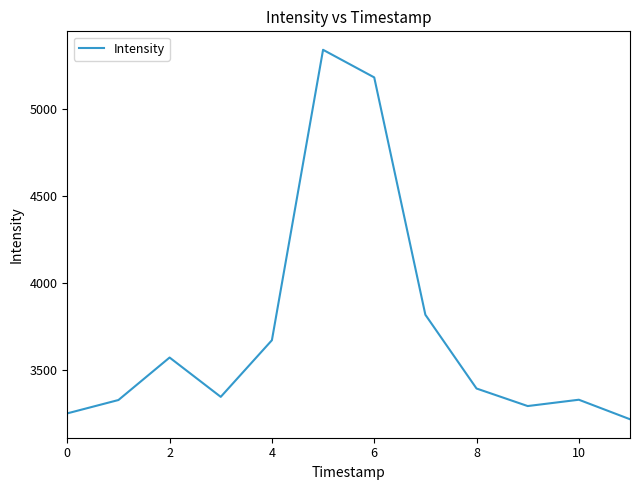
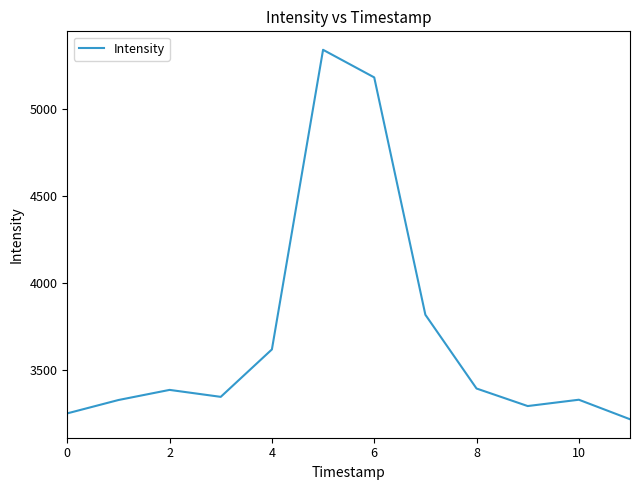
  {
    "0": 3250,
-   "2": 3570,
-   "4": 3670,
+   "2": 3390,
+   "4": 3620,
    "6": 5180,
    "8": 3400,
    "10": 3330
  }
